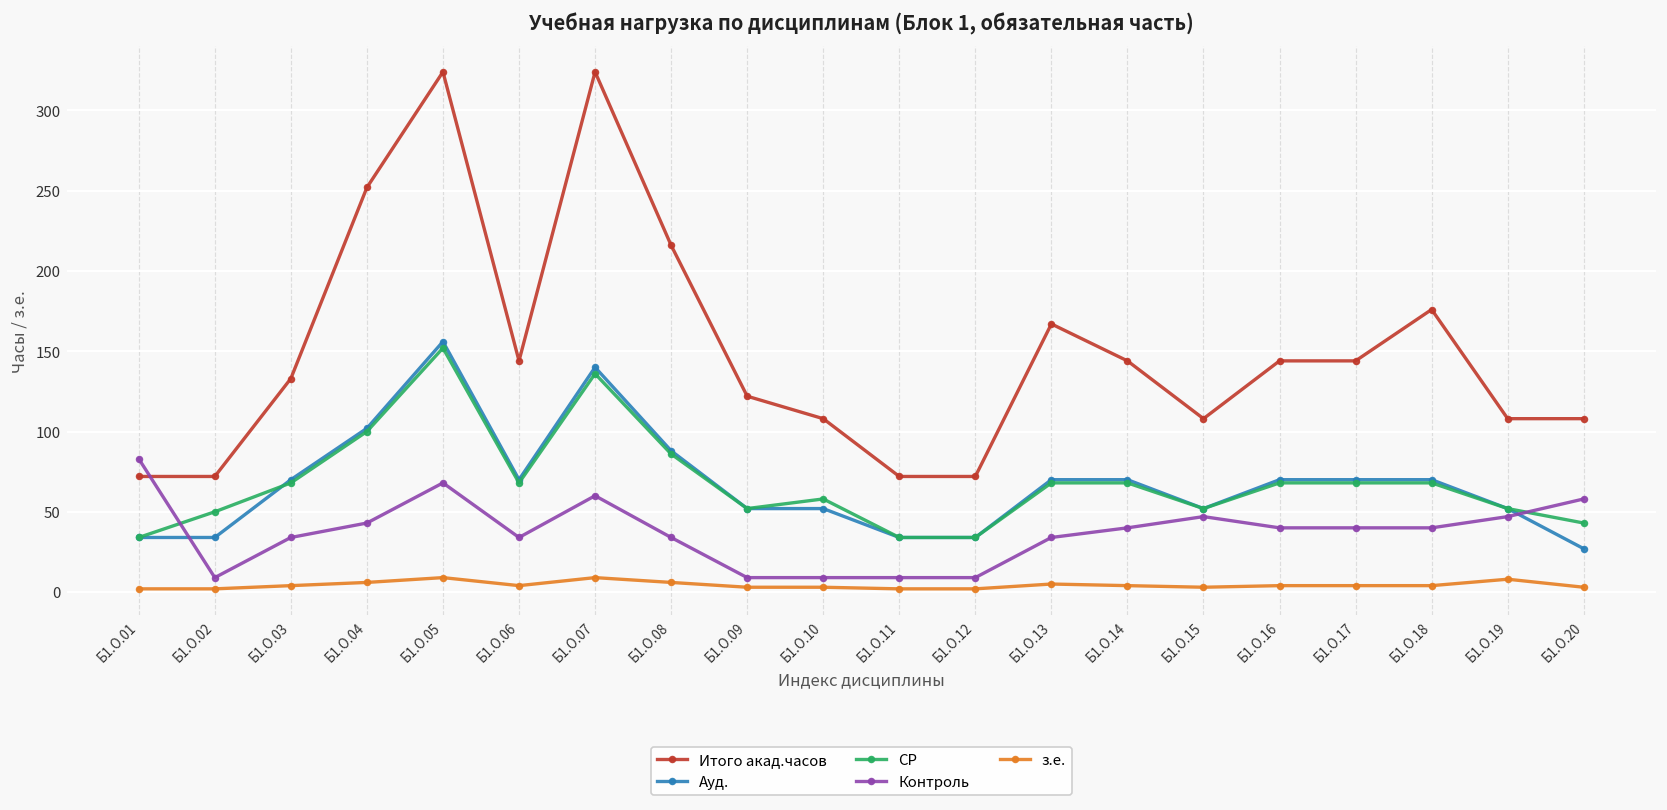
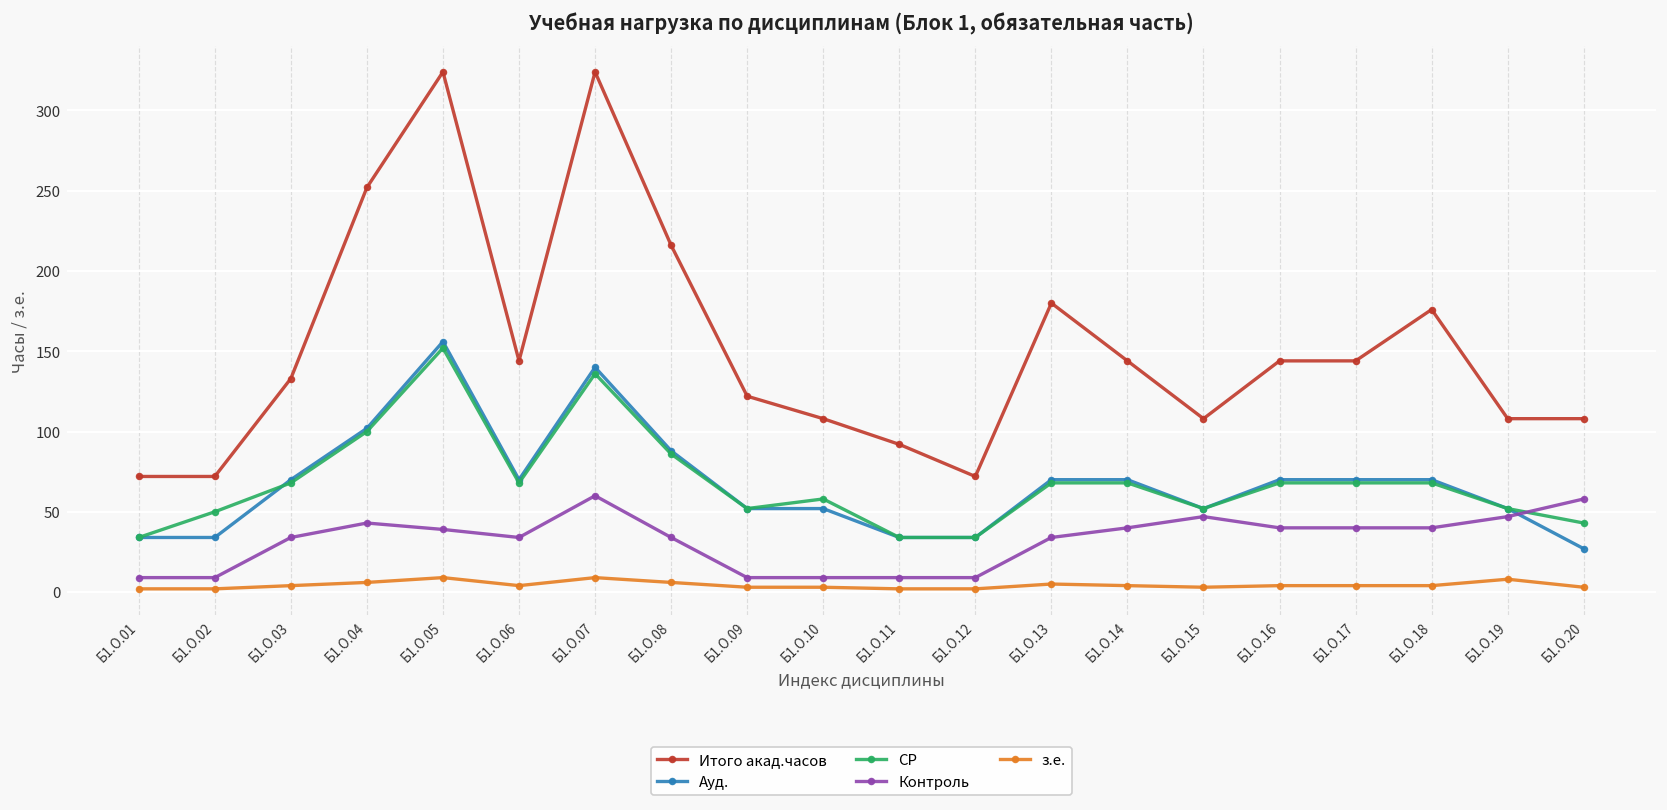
  {
    "Итого акад.часов": {
      "Б1.О.01": 72,
      "Б1.О.02": 72,
      "Б1.О.03": 133,
      "Б1.О.04": 252,
      "Б1.О.05": 324,
      "Б1.О.06": 144,
      "Б1.О.07": 324,
      "Б1.О.08": 216,
      "Б1.О.09": 122,
      "Б1.О.10": 108,
-     "Б1.О.11": 72,
+     "Б1.О.11": 92,
      "Б1.О.12": 72,
-     "Б1.О.13": 167,
+     "Б1.О.13": 180,
      "Б1.О.14": 144,
      "Б1.О.15": 108,
      "Б1.О.16": 144,
      "Б1.О.17": 144,
      "Б1.О.18": 176,
      "Б1.О.19": 108,
      "Б1.О.20": 108
    },
    "Ауд.": {
      "Б1.О.02": 34,
      "Б1.О.03": 70,
      "Б1.О.04": 102,
      "Б1.О.05": 156,
      "Б1.О.06": 70,
      "Б1.О.07": 140,
      "Б1.О.08": 88,
      "Б1.О.10": 52,
      "Б1.О.13": 70,
      "Б1.О.14": 70,
      "Б1.О.16": 70,
      "Б1.О.17": 70,
      "Б1.О.18": 70,
      "Б1.О.20": 27
    },
    "СР": {
      "Б1.О.02": 50,
      "Б1.О.03": 68,
      "Б1.О.04": 100,
      "Б1.О.05": 152,
      "Б1.О.06": 68,
      "Б1.О.07": 136,
      "Б1.О.08": 86,
      "Б1.О.10": 58,
      "Б1.О.13": 68,
      "Б1.О.14": 68,
      "Б1.О.16": 68,
      "Б1.О.17": 68,
      "Б1.О.18": 68,
      "Б1.О.20": 43
    },
    "Контроль": {
-     "Б1.О.01": 83,
+     "Б1.О.01": 9,
      "Б1.О.02": 9,
      "Б1.О.03": 34,
      "Б1.О.04": 43,
-     "Б1.О.05": 68,
+     "Б1.О.05": 39,
      "Б1.О.06": 34,
      "Б1.О.07": 60,
      "Б1.О.08": 34,
      "Б1.О.09": 9,
      "Б1.О.10": 9,
      "Б1.О.11": 9,
      "Б1.О.12": 9,
      "Б1.О.13": 34,
      "Б1.О.14": 40,
      "Б1.О.15": 47,
      "Б1.О.16": 40,
      "Б1.О.17": 40,
      "Б1.О.18": 40,
      "Б1.О.19": 47,
      "Б1.О.20": 58
    },
    "з.е.": {
      "Б1.О.01": 2,
      "Б1.О.02": 2,
      "Б1.О.03": 4,
      "Б1.О.04": 6,
      "Б1.О.05": 9,
      "Б1.О.06": 4,
      "Б1.О.07": 9,
      "Б1.О.08": 6,
      "Б1.О.09": 3,
      "Б1.О.10": 3,
      "Б1.О.11": 2,
      "Б1.О.12": 2,
      "Б1.О.13": 5,
      "Б1.О.14": 4,
      "Б1.О.15": 3,
      "Б1.О.16": 4,
      "Б1.О.17": 4,
      "Б1.О.18": 4,
      "Б1.О.19": 8,
      "Б1.О.20": 3
    }
  }
